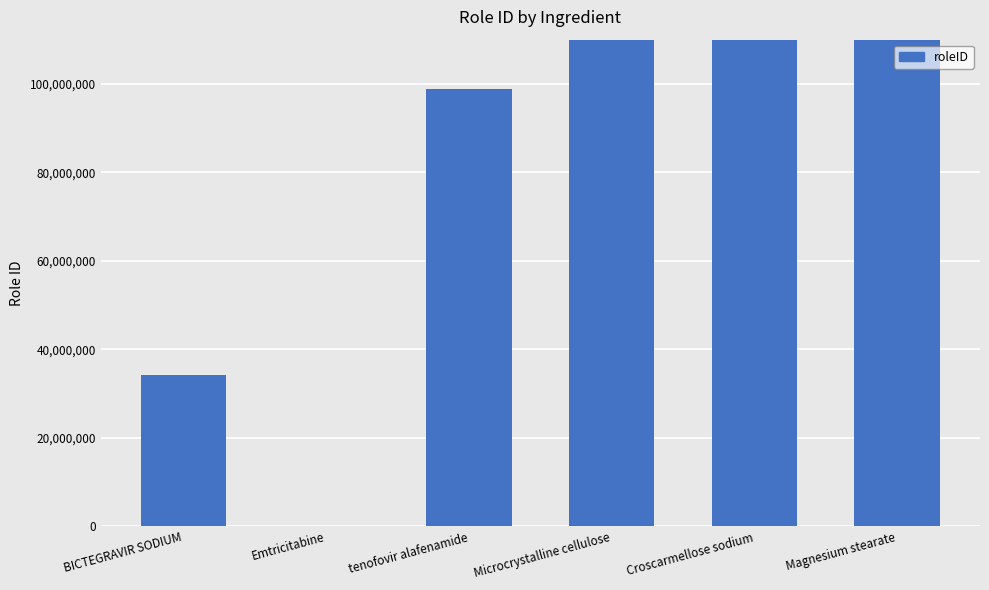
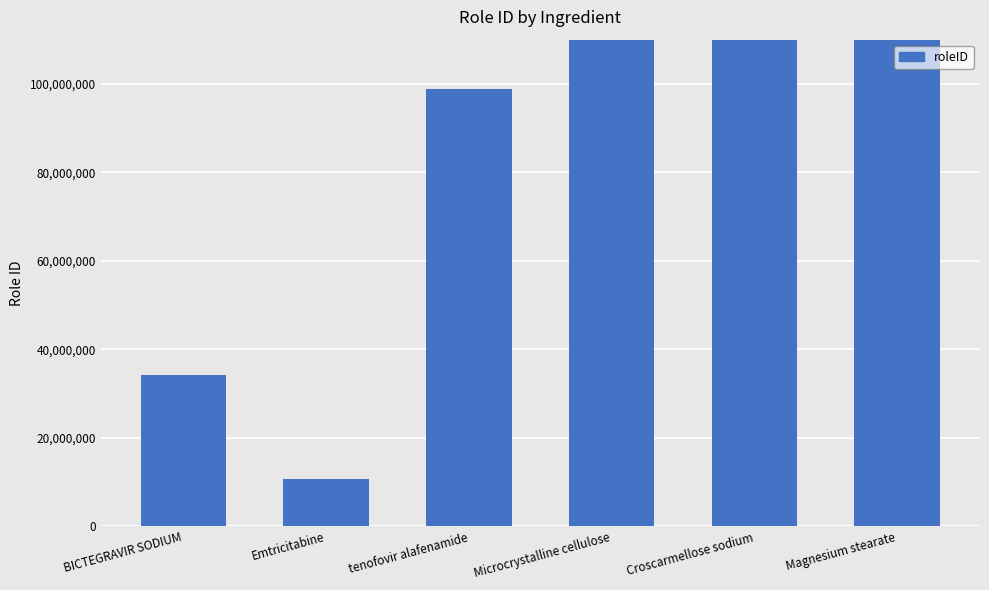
  {
    "BICTEGRAVIR SODIUM": "34,000,000",
-   "Emtricitabine": "0",
+   "Emtricitabine": "11,000,000",
    "tenofovir alafenamide": "99,000,000"
  }
